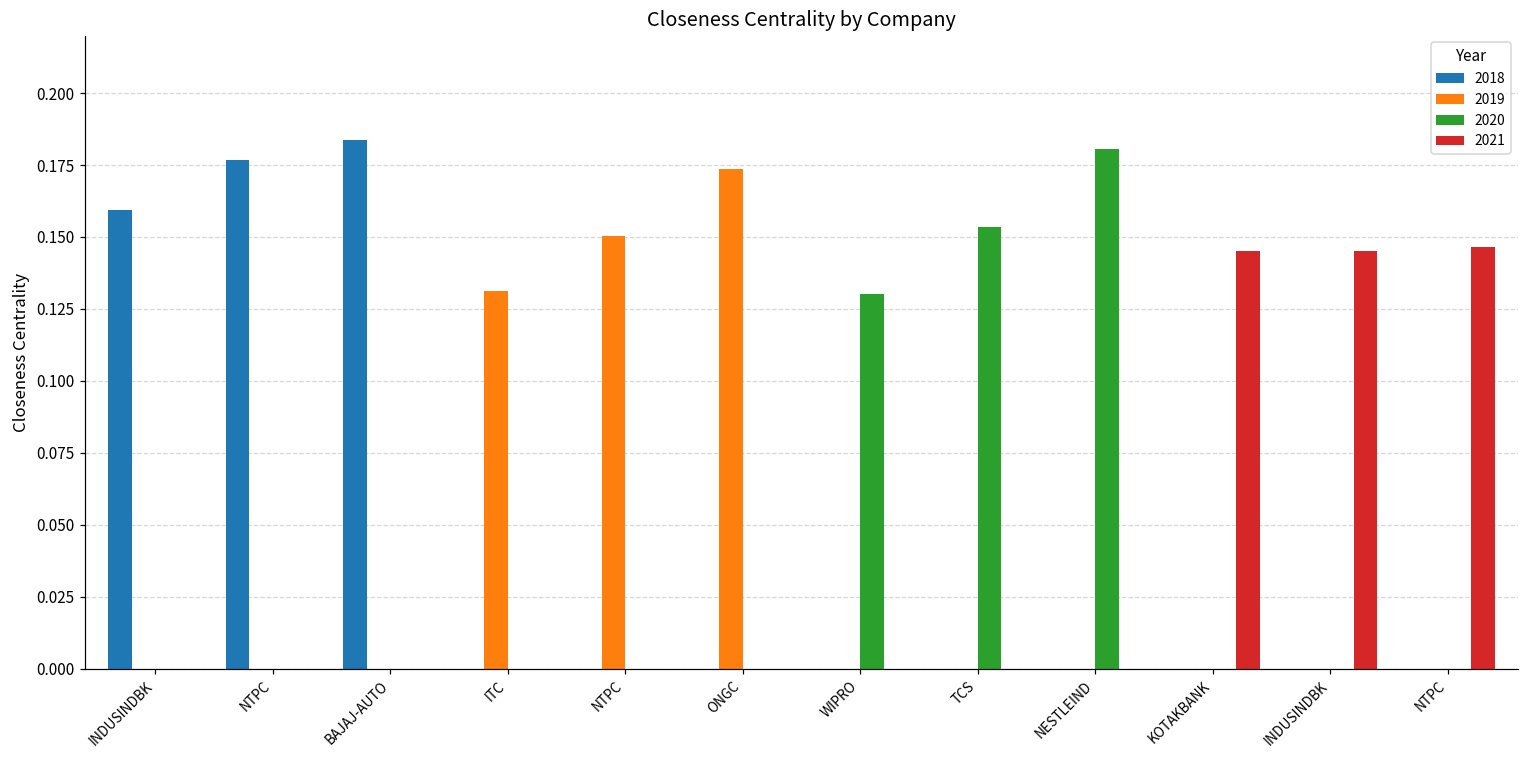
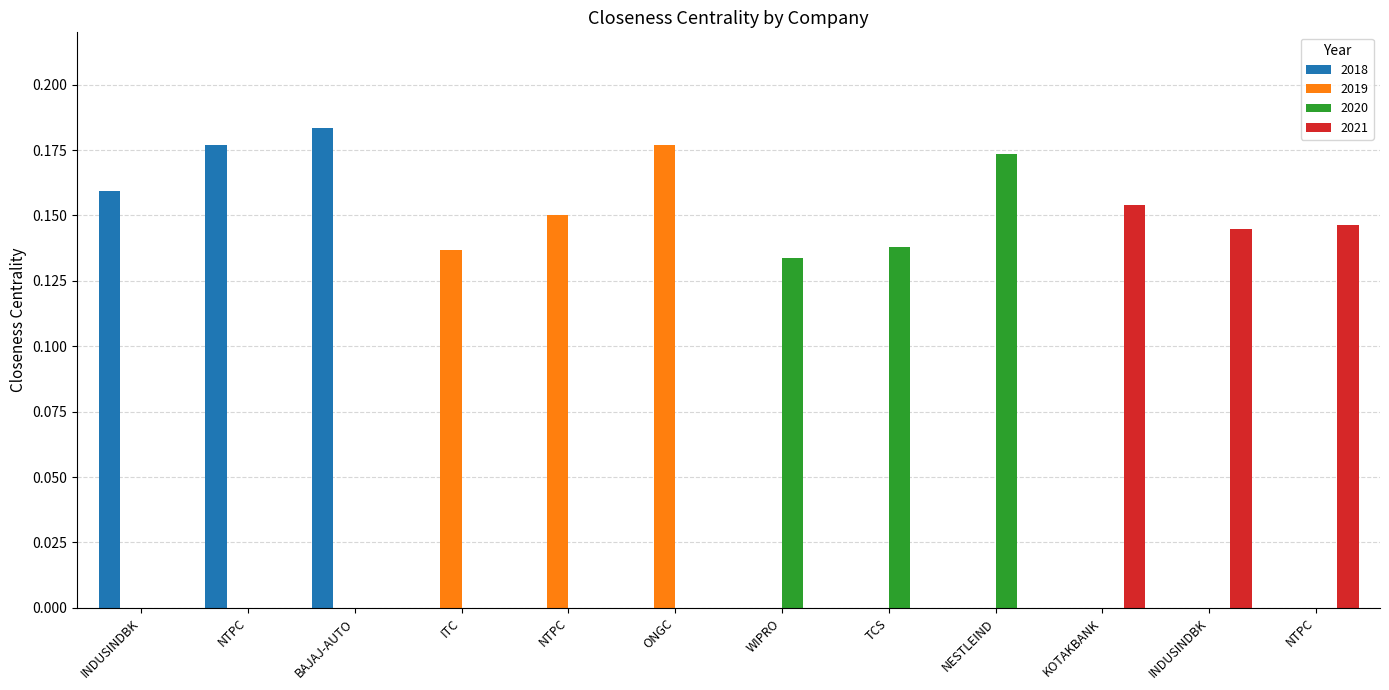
  {
    "2018": {
      "BAJAJ-AUTO": 0.184,
      "ITC": 0.000,
      "ONGC": 0.000,
      "WIPRO": 0.000,
      "TCS": 0.000,
      "NESTLEIND": 0.000,
      "KOTAKBANK": 0.000
    },
    "2019": {
      "BAJAJ-AUTO": 0.000,
-     "ITC": 0.131,
-     "ONGC": 0.174,
+     "ITC": 0.137,
+     "ONGC": 0.177,
      "WIPRO": 0.000,
      "TCS": 0.000,
      "NESTLEIND": 0.000,
      "KOTAKBANK": 0.000
    },
    "2020": {
      "BAJAJ-AUTO": 0.000,
      "ITC": 0.000,
      "ONGC": 0.000,
-     "WIPRO": 0.130,
-     "TCS": 0.153,
-     "NESTLEIND": 0.181,
+     "WIPRO": 0.134,
+     "TCS": 0.138,
+     "NESTLEIND": 0.174,
      "KOTAKBANK": 0.000
    },
    "2021": {
      "BAJAJ-AUTO": 0.000,
      "ITC": 0.000,
      "ONGC": 0.000,
      "WIPRO": 0.000,
      "TCS": 0.000,
      "NESTLEIND": 0.000,
-     "KOTAKBANK": 0.145
+     "KOTAKBANK": 0.154
    }
  }
